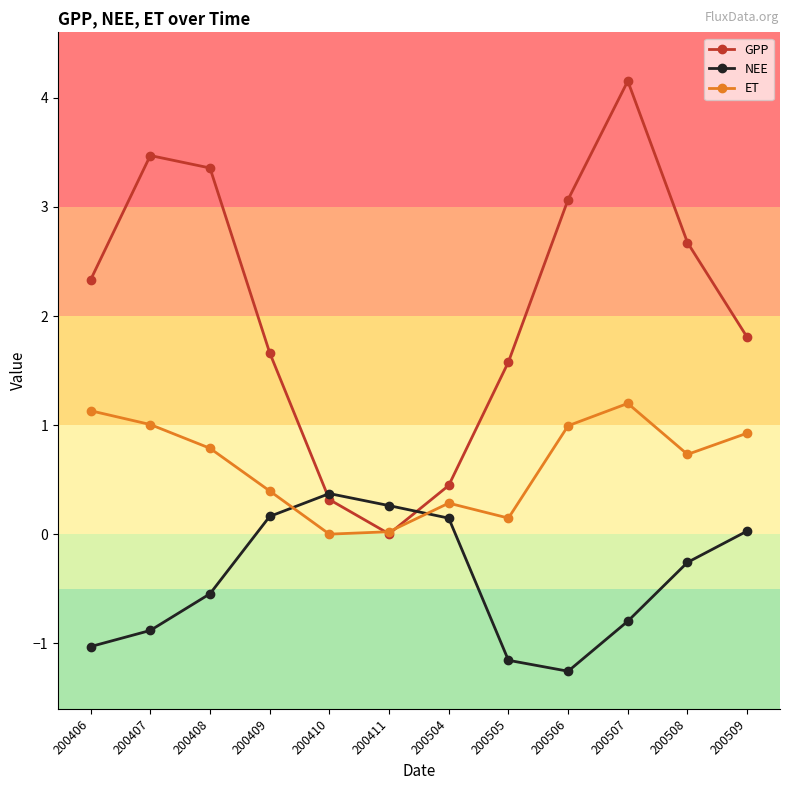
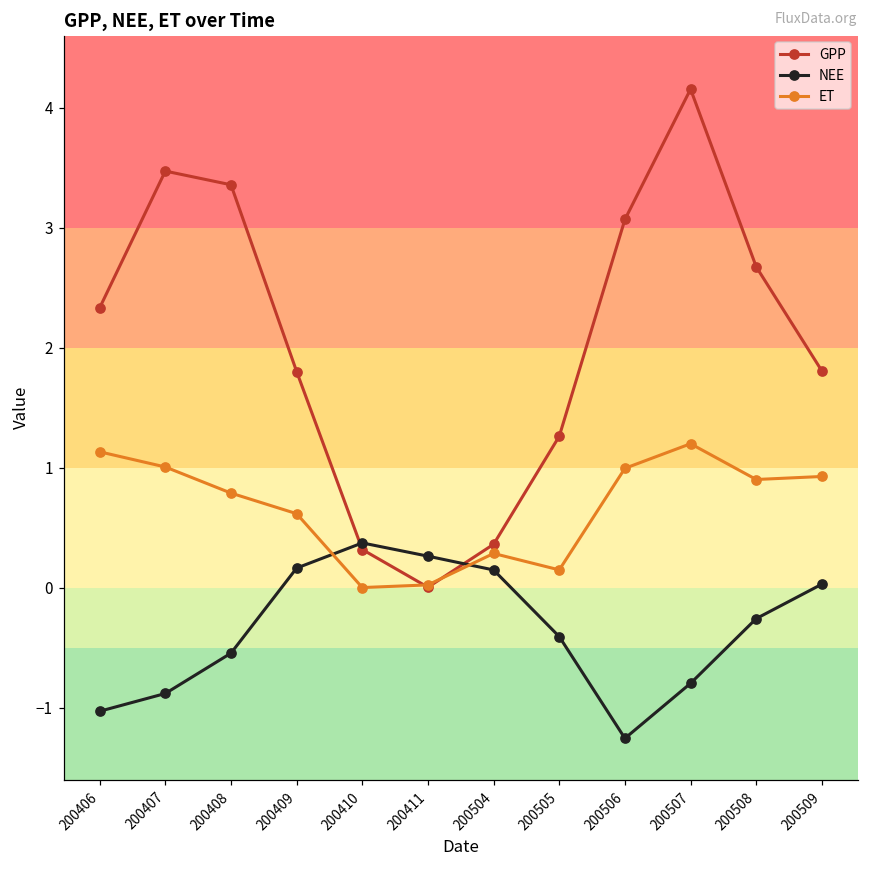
  {
    "GPP": {
      "200406": 2.33,
      "200407": 3.47,
      "200408": 3.36,
-     "200409": 1.66,
+     "200409": 1.80,
      "200410": 0.32,
-     "200504": 0.45,
-     "200505": 1.58,
+     "200504": 0.36,
+     "200505": 1.26,
      "200506": 3.07,
      "200507": 4.15,
      "200508": 2.67,
      "200509": 1.81
    },
    "NEE": {
      "200406": -1.03,
      "200407": -0.88,
      "200408": -0.55,
      "200409": 0.16,
      "200410": 0.37,
      "200411": 0.26,
      "200504": 0.15,
-     "200505": -1.16,
+     "200505": -0.41,
      "200506": -1.26,
      "200507": -0.80,
      "200508": -0.26,
      "200509": 0.03
    },
    "ET": {
      "200406": 1.13,
      "200407": 1.01,
      "200408": 0.79,
-     "200409": 0.40,
+     "200409": 0.62,
      "200410": 0.00,
      "200504": 0.29,
      "200505": 0.15,
      "200506": 0.99,
      "200507": 1.20,
-     "200508": 0.73,
+     "200508": 0.90,
      "200509": 0.93
    }
  }
